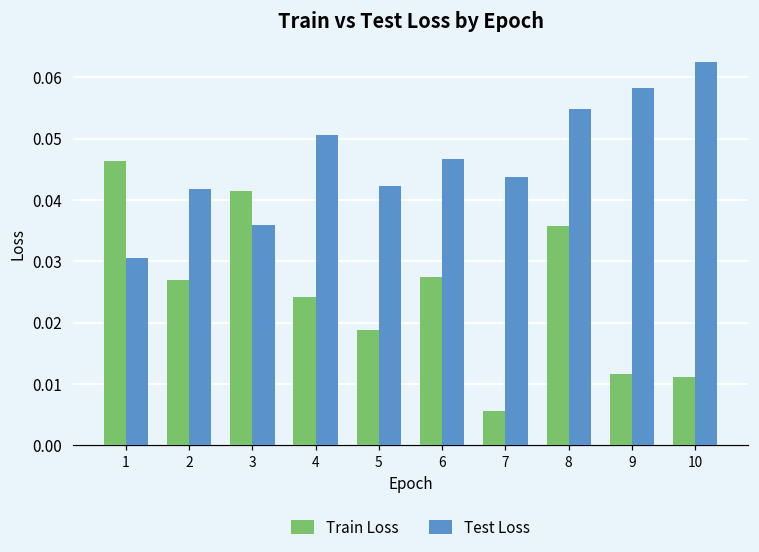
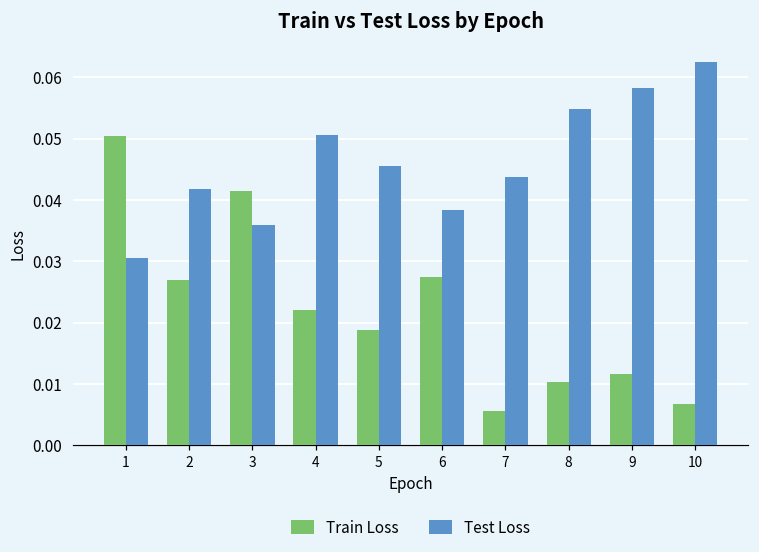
  {
    "Train Loss": {
-     "1": 0.046,
+     "1": 0.050,
      "2": 0.027,
      "3": 0.042,
-     "4": 0.024,
+     "4": 0.022,
      "5": 0.019,
      "6": 0.027,
      "7": 0.006,
-     "8": 0.036,
+     "8": 0.010,
      "9": 0.012,
-     "10": 0.011
+     "10": 0.007
    },
    "Test Loss": {
      "1": 0.031,
      "2": 0.042,
      "3": 0.036,
      "4": 0.051,
-     "5": 0.042,
-     "6": 0.047,
+     "5": 0.046,
+     "6": 0.038,
      "7": 0.044,
      "8": 0.055,
      "9": 0.058,
      "10": 0.063
    }
  }
